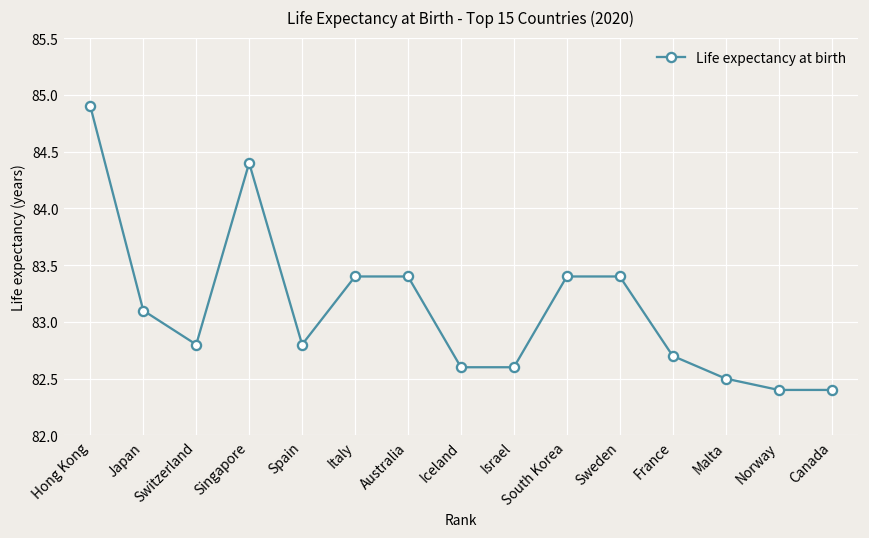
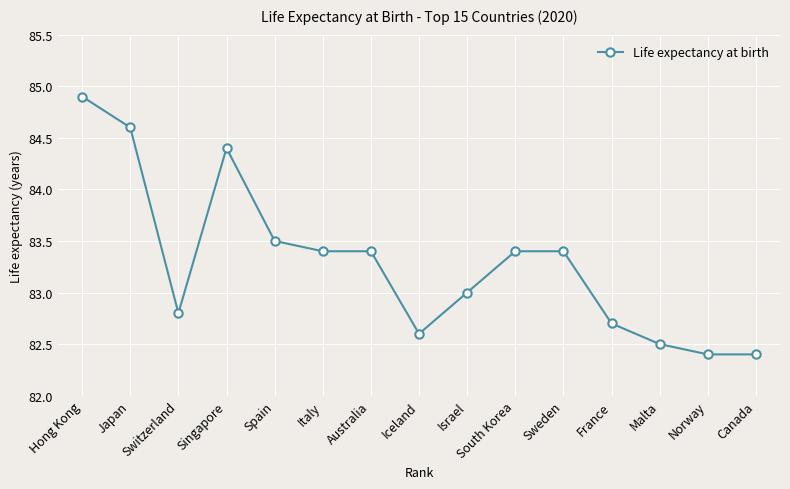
  {
    "Hong Kong": 84.9,
-   "Japan": 83.1,
+   "Japan": 84.6,
    "Switzerland": 82.8,
    "Singapore": 84.4,
-   "Spain": 82.8,
+   "Spain": 83.5,
    "Italy": 83.4,
    "Australia": 83.4,
    "Iceland": 82.6,
-   "Israel": 82.6,
+   "Israel": 83.0,
    "South Korea": 83.4,
    "Sweden": 83.4,
    "France": 82.7,
    "Malta": 82.5,
    "Norway": 82.4,
    "Canada": 82.4
  }
